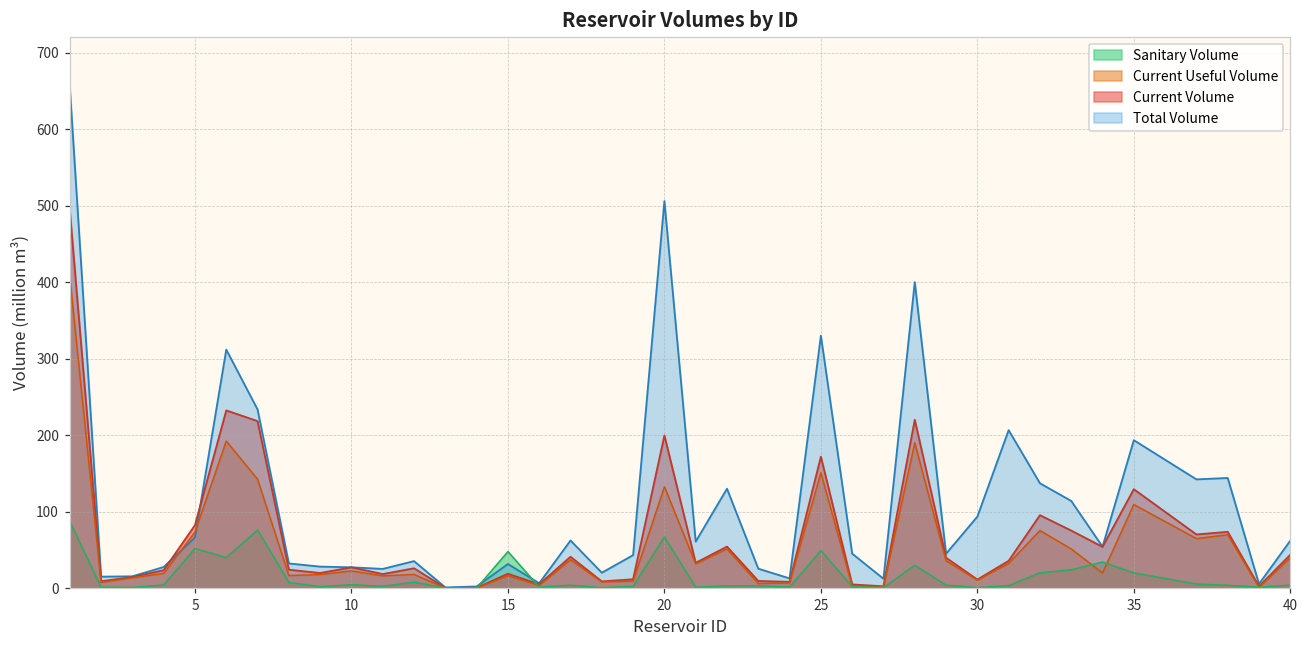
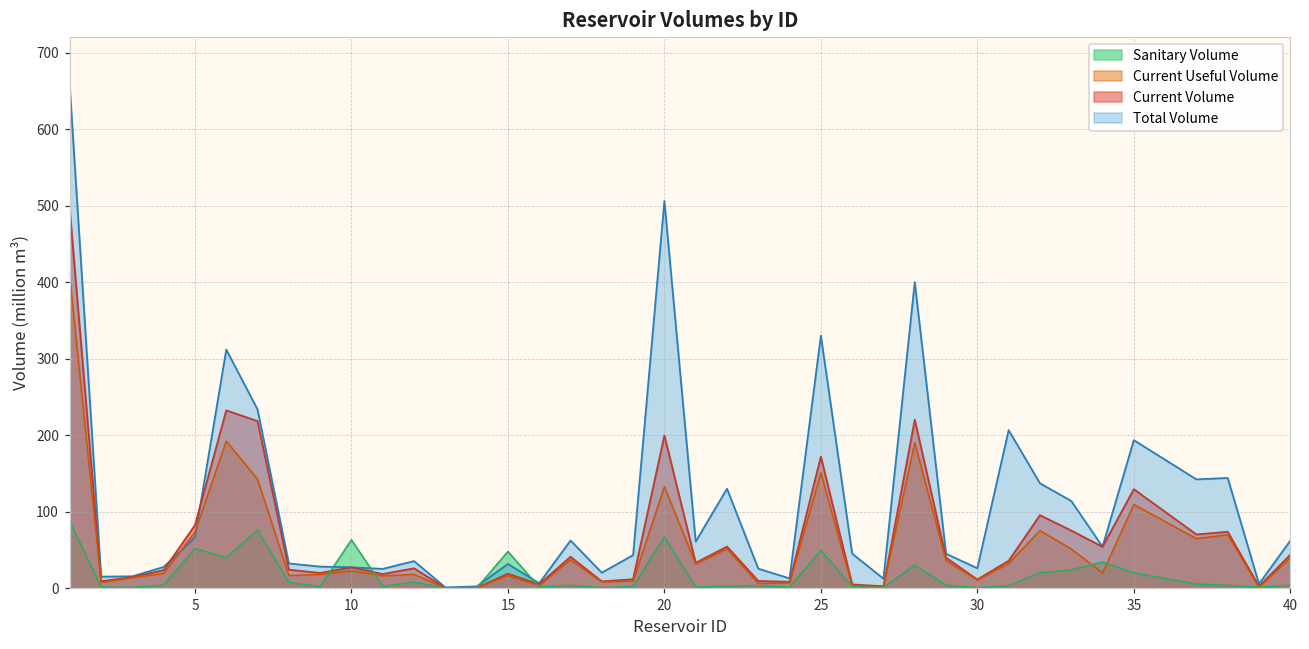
  {
    "Sanitary Volume": {
      "5": 50,
-     "10": 0,
+     "10": 60,
      "15": 50,
      "20": 70,
      "25": 50,
      "30": 0,
      "35": 20,
      "40": 0
    },
    "Total Volume": {
      "5": 70,
      "15": 30,
      "20": 510,
      "25": 330,
-     "30": 90,
+     "30": 30,
      "35": 190,
      "40": 60
    }
  }
